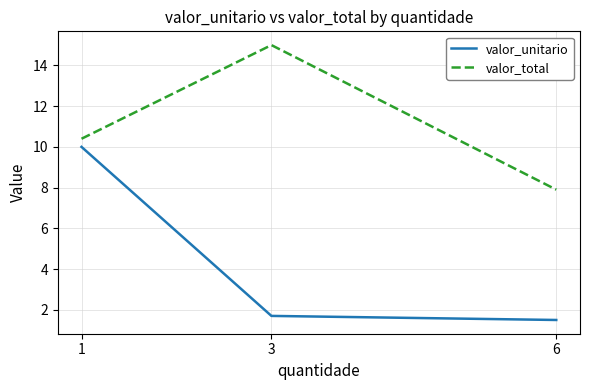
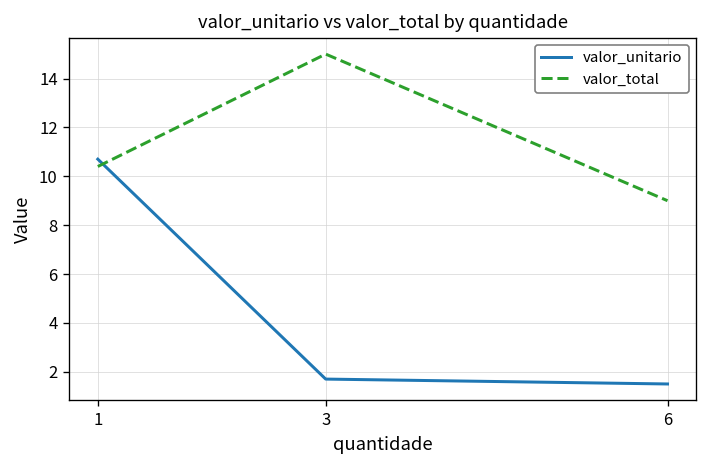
  {
    "valor_unitario": {
-     "1": 10.0,
+     "1": 10.7,
      "3": 1.7,
      "6": 1.5
    },
    "valor_total": {
      "1": 10.4,
      "3": 15.0,
-     "6": 7.9
+     "6": 9.0
    }
  }
